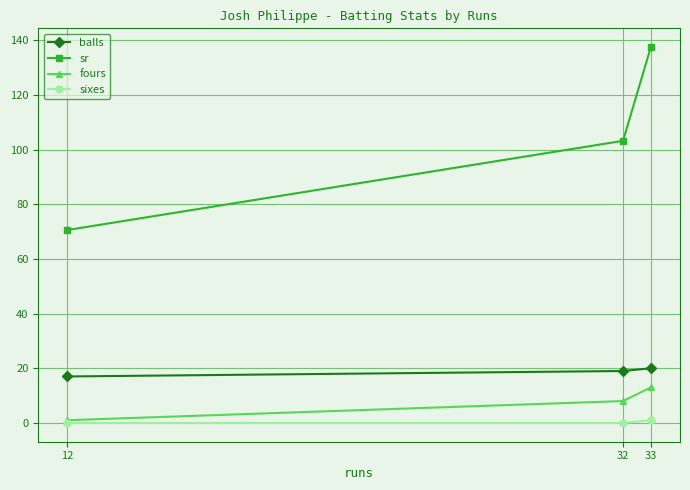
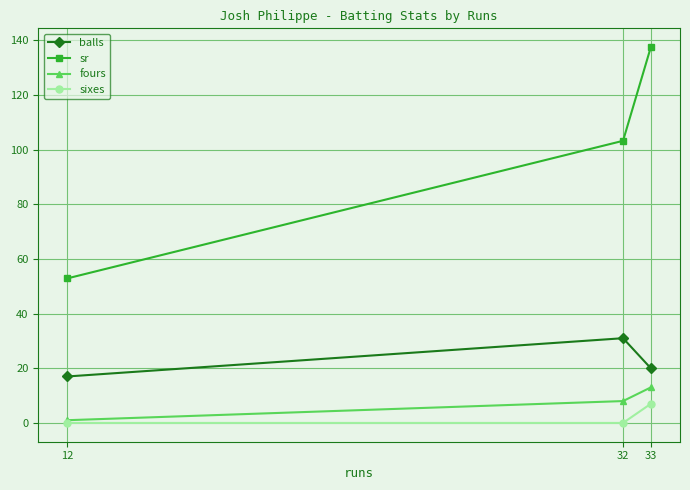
  {
    "balls": {
      "12": 17,
-     "32": 19,
+     "32": 31,
      "33": 20
    },
    "sr": {
-     "12": 71,
+     "12": 53,
      "32": 103,
      "33": 138
    },
    "fours": {
      "12": 1,
      "32": 8,
      "33": 13
    },
    "sixes": {
      "12": 0,
      "32": 0,
-     "33": 1
+     "33": 7
    }
  }
